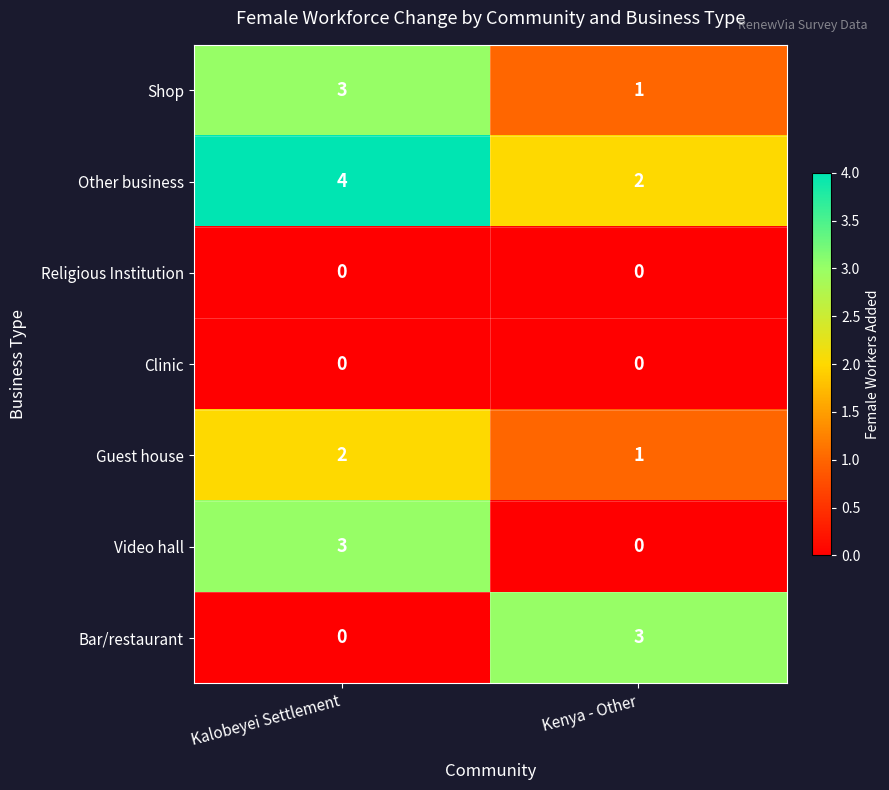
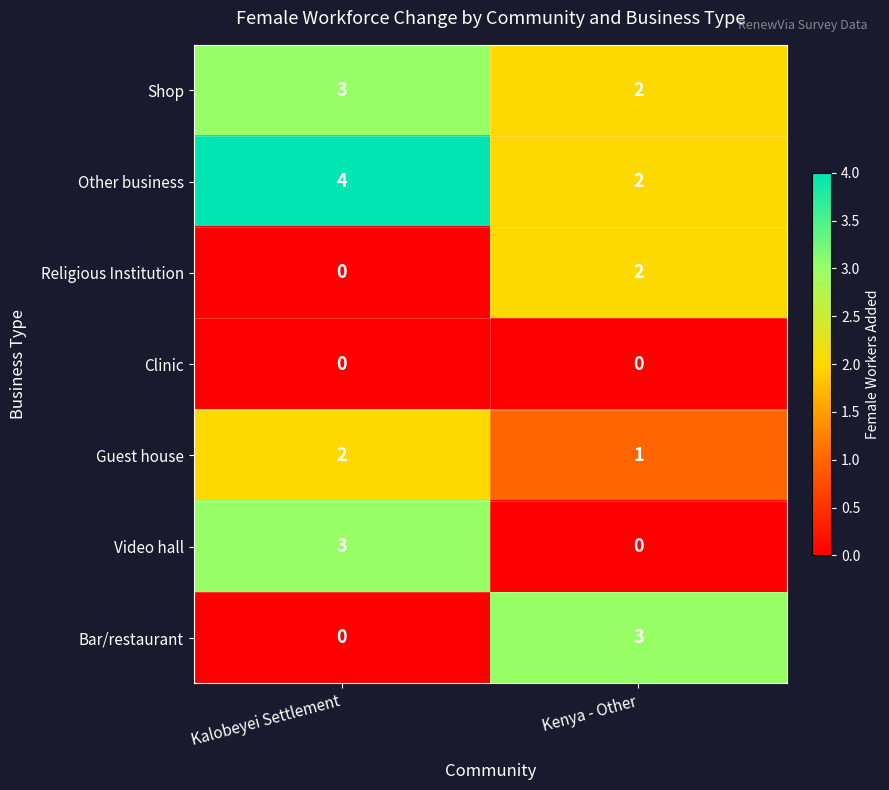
  {
    "Shop": {
      "Kalobeyei Settlement": 3,
-     "Kenya - Other": 1
+     "Kenya - Other": 2
    },
    "Other business": {
      "Kalobeyei Settlement": 4,
      "Kenya - Other": 2
    },
    "Religious Institution": {
      "Kalobeyei Settlement": 0,
-     "Kenya - Other": 0
+     "Kenya - Other": 2
    },
    "Clinic": {
      "Kalobeyei Settlement": 0,
      "Kenya - Other": 0
    },
    "Guest house": {
      "Kalobeyei Settlement": 2,
      "Kenya - Other": 1
    },
    "Video hall": {
      "Kalobeyei Settlement": 3,
      "Kenya - Other": 0
    },
    "Bar/restaurant": {
      "Kalobeyei Settlement": 0,
      "Kenya - Other": 3
    }
  }
